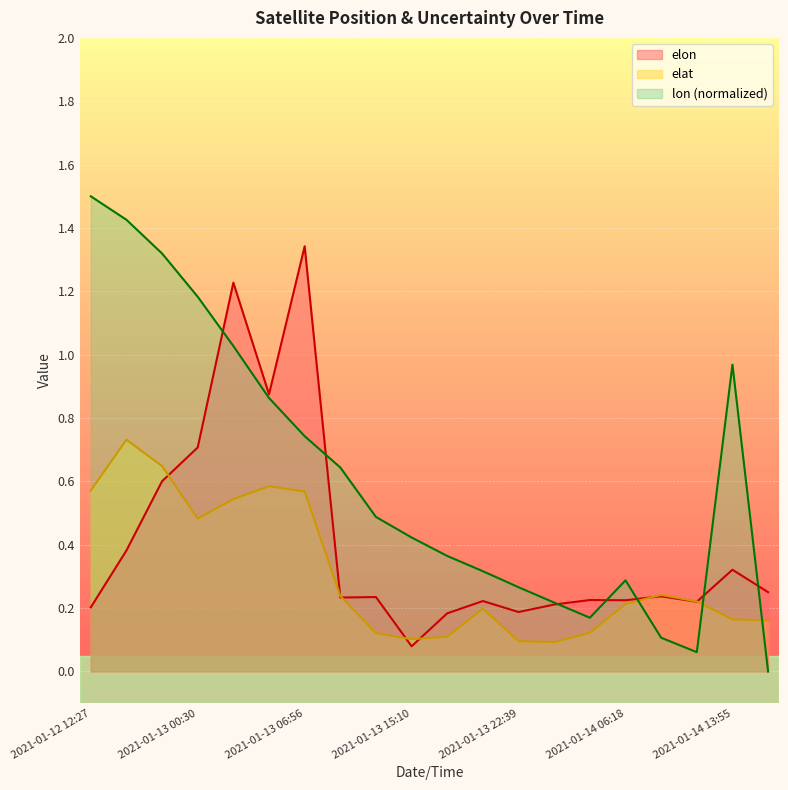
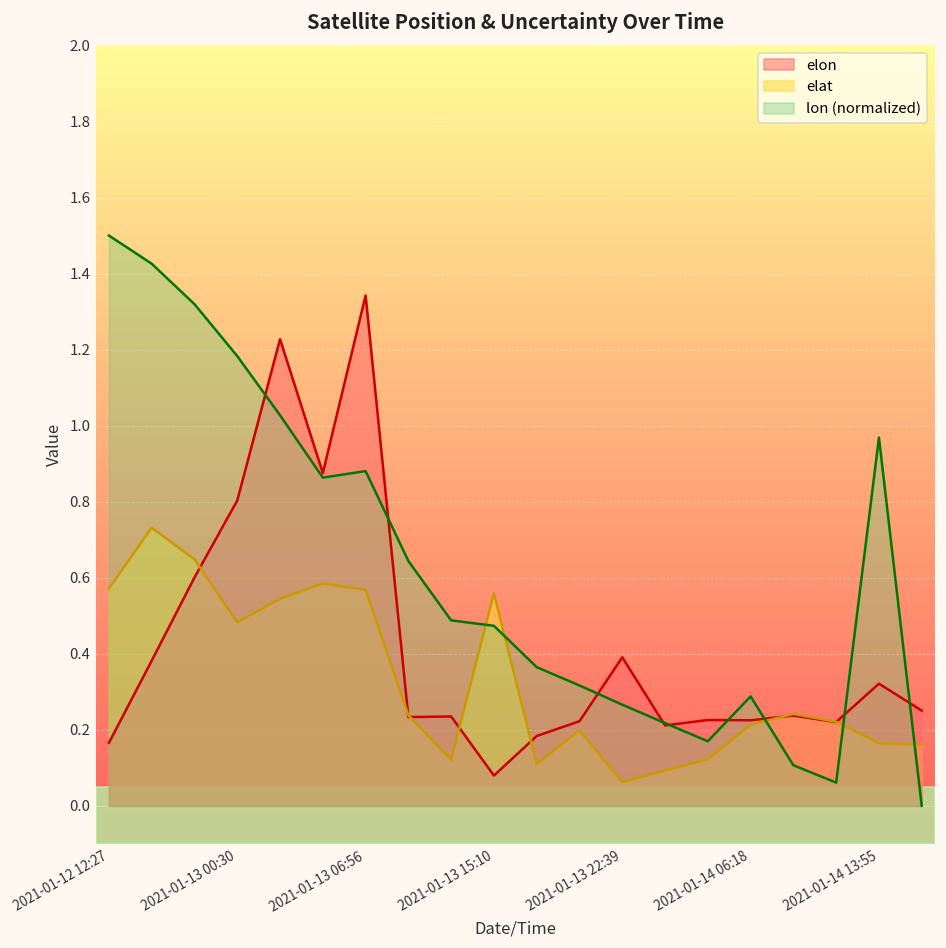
  {
    "elon": {
-     "2021-01-12 12:27": 0.20,
-     "2021-01-13 00:30": 0.71,
+     "2021-01-12 12:27": 0.17,
+     "2021-01-13 00:30": 0.80,
      "2021-01-13 06:56": 1.34,
      "2021-01-13 15:10": 0.08,
-     "2021-01-13 22:39": 0.19,
+     "2021-01-13 22:39": 0.39,
      "2021-01-14 06:18": 0.22,
      "2021-01-14 13:55": 0.32
    },
    "elat": {
      "2021-01-12 12:27": 0.57,
      "2021-01-13 00:30": 0.48,
      "2021-01-13 06:56": 0.57,
-     "2021-01-13 15:10": 0.10,
-     "2021-01-13 22:39": 0.10,
+     "2021-01-13 15:10": 0.56,
+     "2021-01-13 22:39": 0.06,
      "2021-01-14 06:18": 0.21,
      "2021-01-14 13:55": 0.16
    },
    "lon (normalized)": {
      "2021-01-12 12:27": 1.50,
      "2021-01-13 00:30": 1.18,
-     "2021-01-13 06:56": 0.74,
-     "2021-01-13 15:10": 0.42,
+     "2021-01-13 06:56": 0.88,
+     "2021-01-13 15:10": 0.47,
      "2021-01-13 22:39": 0.27,
      "2021-01-14 06:18": 0.29,
      "2021-01-14 13:55": 0.97
    }
  }
